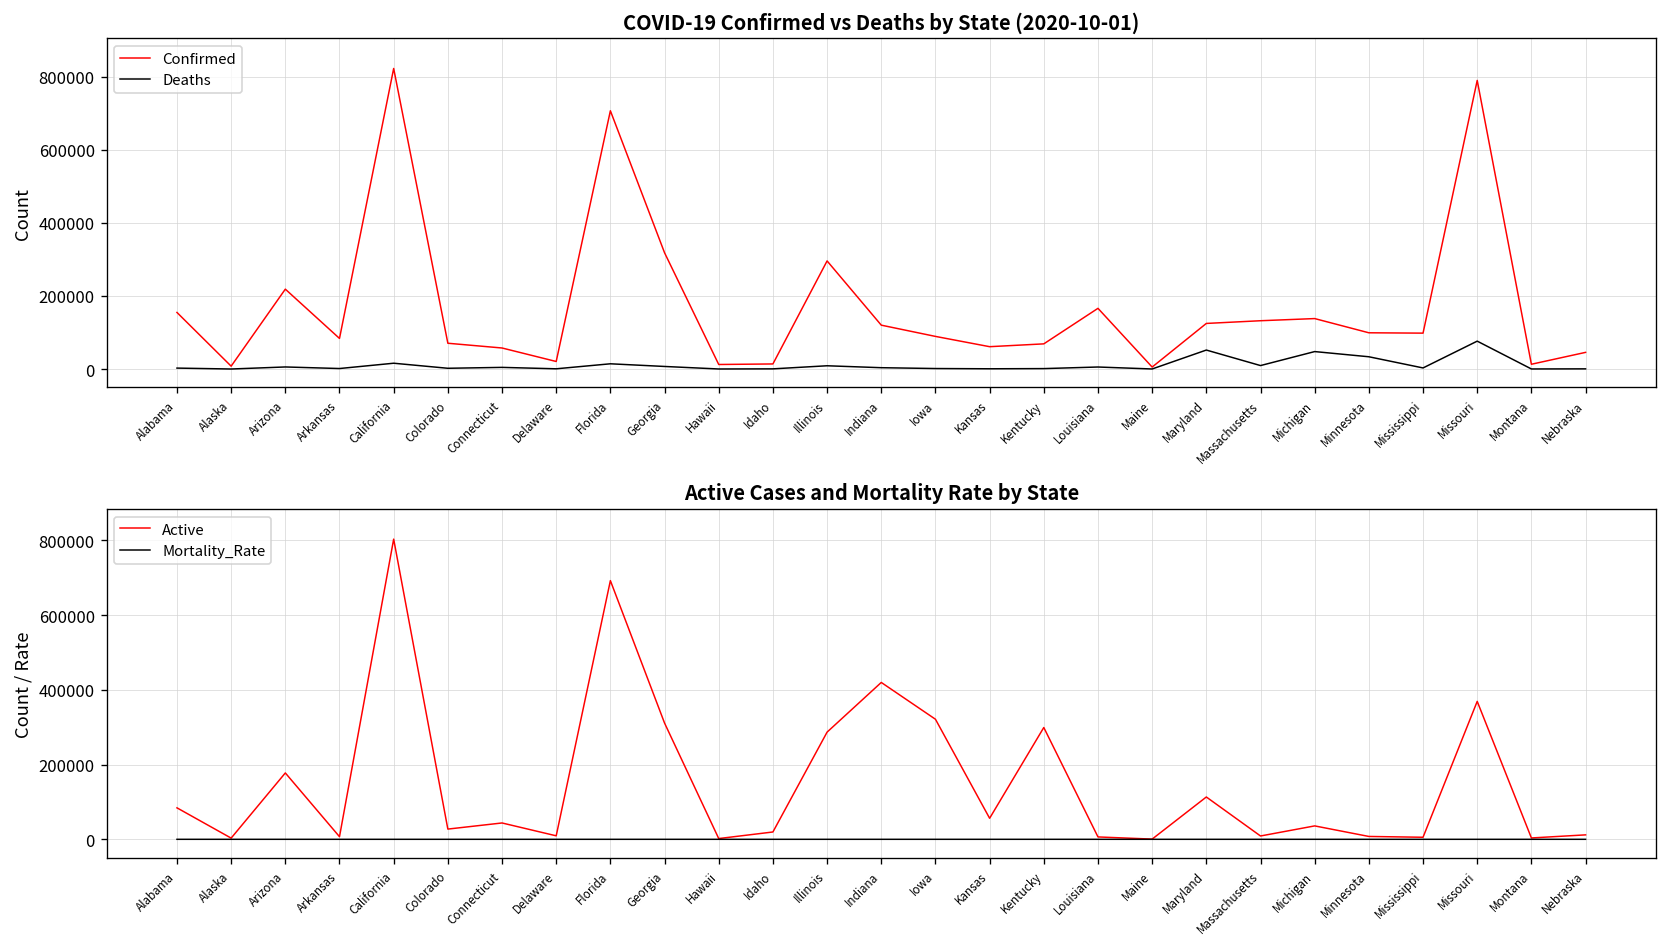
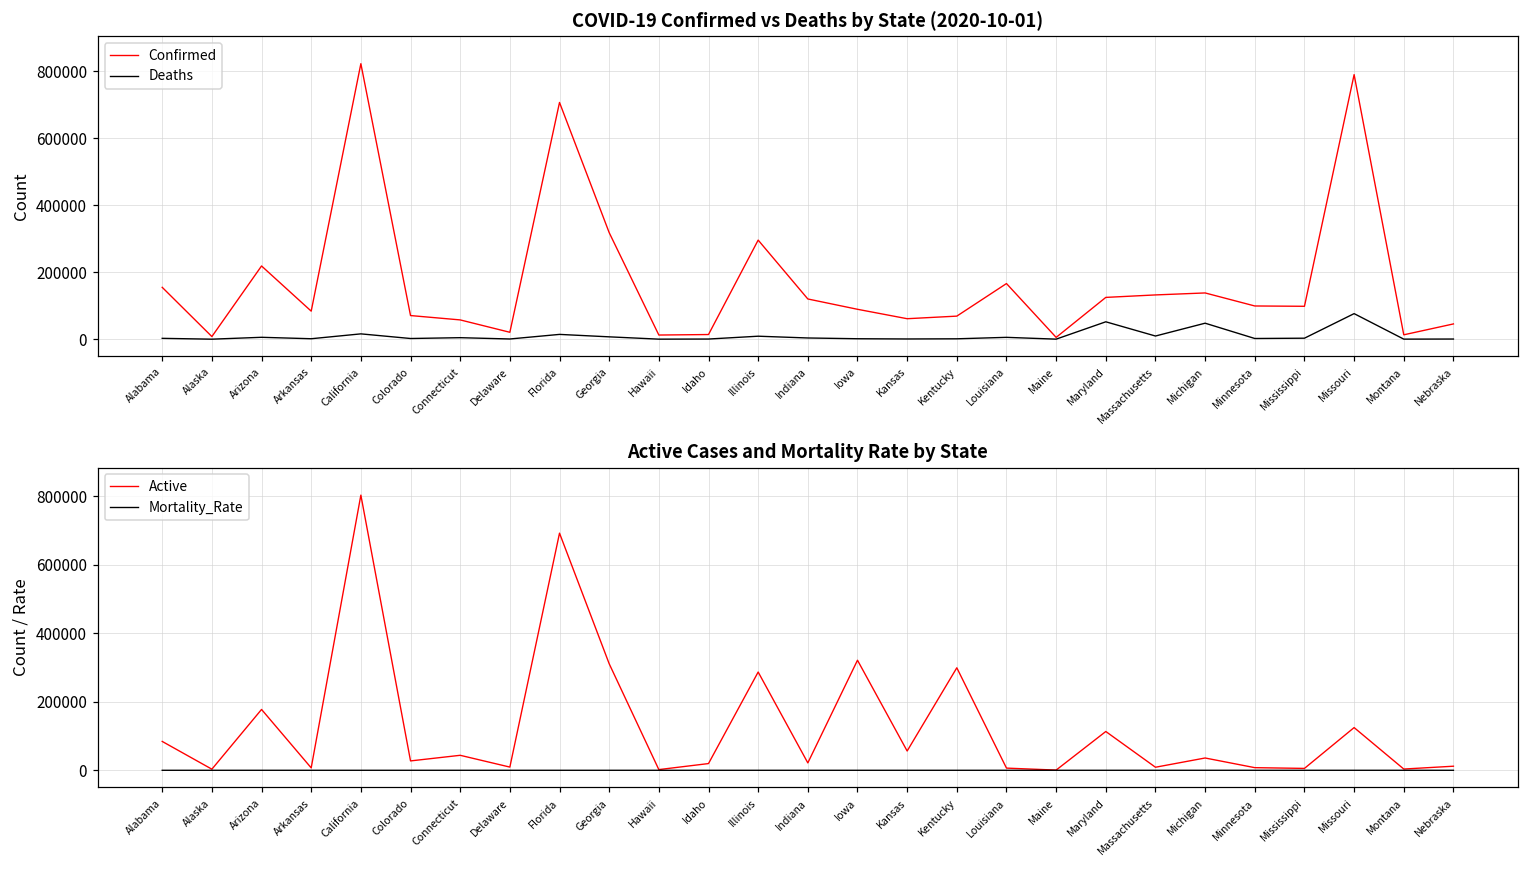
  {
    "COVID-19 Confirmed vs Deaths by State (2020-10-01)": {
      "Confirmed": {
        "Alabama": 150000,
        "Arizona": 220000,
        "Arkansas": 80000,
        "California": 820000,
        "Colorado": 70000,
        "Connecticut": 60000,
        "Delaware": 20000,
        "Florida": 710000,
        "Georgia": 320000,
        "Hawaii": 10000,
        "Idaho": 10000,
        "Illinois": 300000,
        "Indiana": 120000,
        "Iowa": 90000,
        "Kansas": 60000,
        "Kentucky": 70000,
        "Louisiana": 170000,
        "Maryland": 120000,
        "Massachusetts": 130000,
        "Michigan": 140000,
        "Minnesota": 100000,
        "Mississippi": 100000,
        "Missouri": 790000,
        "Montana": 10000,
        "Nebraska": 50000
      },
      "Deaths": {
        "Alabama": 0,
        "Arizona": 10000,
        "Arkansas": 0,
        "California": 20000,
        "Colorado": 0,
        "Connecticut": 0,
        "Delaware": 0,
        "Florida": 10000,
        "Georgia": 10000,
        "Hawaii": 0,
        "Idaho": 0,
        "Illinois": 10000,
        "Indiana": 0,
        "Iowa": 0,
        "Kansas": 0,
        "Kentucky": 0,
        "Louisiana": 10000,
        "Maryland": 50000,
        "Massachusetts": 10000,
        "Michigan": 50000,
-       "Minnesota": 30000,
+       "Minnesota": 0,
        "Mississippi": 0,
        "Missouri": 80000,
        "Montana": 0,
        "Nebraska": 0
      }
    },
    "Active Cases and Mortality Rate by State": {
      "Active": {
        "Alabama": 80000,
        "Arizona": 180000,
        "California": 800000,
        "Colorado": 30000,
        "Connecticut": 40000,
        "Delaware": 10000,
        "Florida": 690000,
        "Georgia": 310000,
        "Idaho": 20000,
        "Illinois": 290000,
-       "Indiana": 420000,
+       "Indiana": 20000,
        "Iowa": 320000,
        "Kansas": 60000,
        "Kentucky": 300000,
        "Maryland": 110000,
        "Massachusetts": 10000,
        "Michigan": 40000,
-       "Missouri": 370000,
+       "Missouri": 120000,
        "Nebraska": 10000
      },
      "Mortality_Rate": {
        "Alabama": 0,
        "Arizona": 0,
        "California": 0,
        "Colorado": 0,
        "Connecticut": 0,
        "Delaware": 0,
        "Florida": 0,
        "Georgia": 0,
        "Idaho": 0,
        "Illinois": 0,
        "Indiana": 0,
        "Iowa": 0,
        "Kansas": 0,
        "Kentucky": 0,
        "Maryland": 0,
        "Massachusetts": 0,
        "Michigan": 0,
        "Missouri": 0,
        "Nebraska": 0
      }
    }
  }
